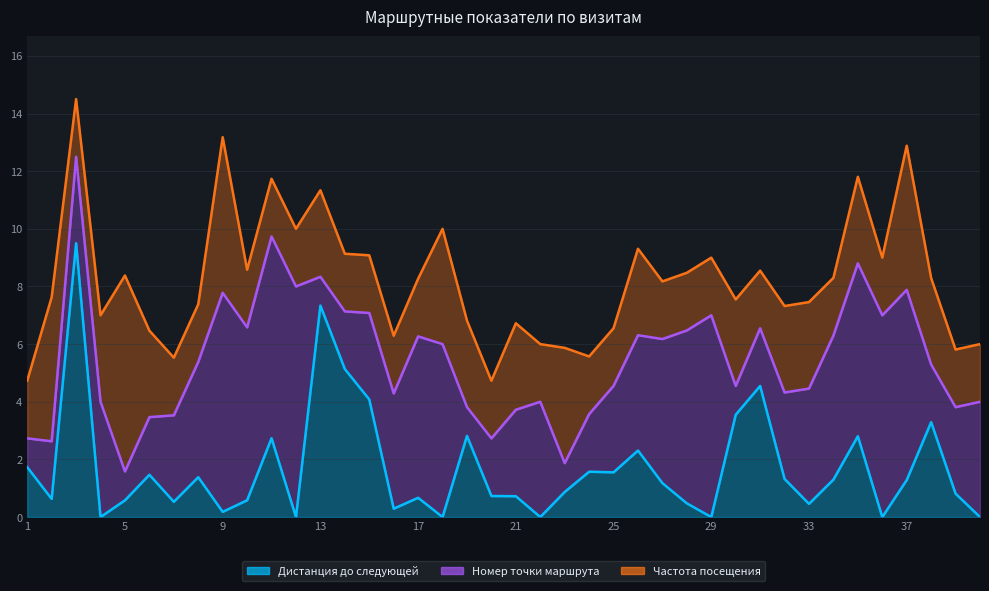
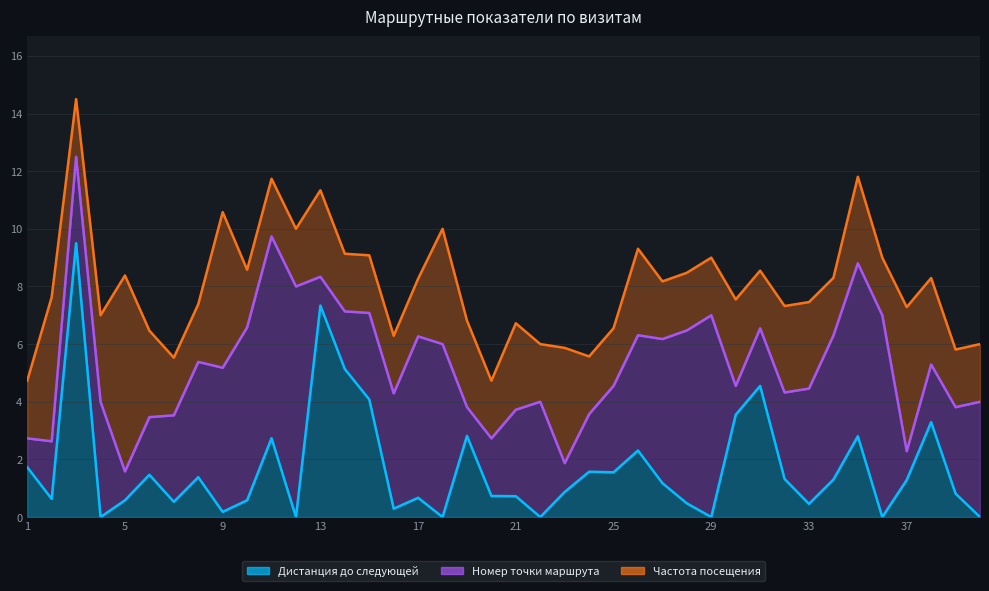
  {
    "Дистанция до следующей": {
      "1": 1.7,
      "5": 0.6,
      "9": 0.2,
      "13": 7.3,
      "17": 0.7,
      "21": 0.7,
      "25": 1.6,
      "29": 0.0,
      "33": 0.5,
      "37": 1.3
    },
    "Номер точки маршрута": {
      "1": 1.0,
      "5": 1.0,
-     "9": 7.6,
+     "9": 5.0,
      "13": 1.0,
      "17": 5.6,
      "21": 3.0,
      "25": 3.0,
      "29": 7.0,
      "33": 4.0,
-     "37": 6.6
+     "37": 1.0
    },
    "Частота посещения": {
      "1": 2.0,
      "5": 6.8,
      "9": 5.4,
      "13": 3.0,
      "17": 2.0,
      "21": 3.0,
      "25": 2.0,
      "29": 2.0,
      "33": 3.0,
      "37": 5.0
    }
  }
